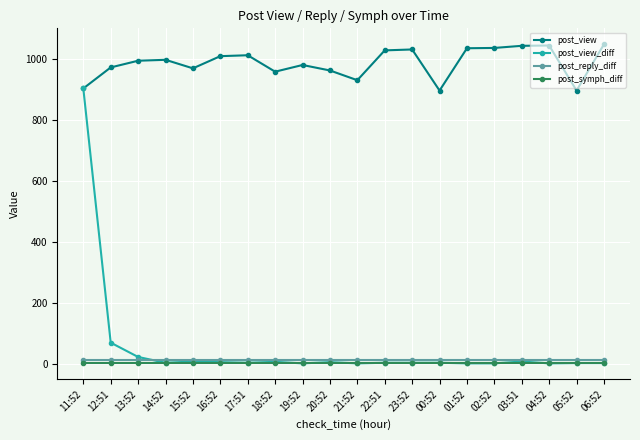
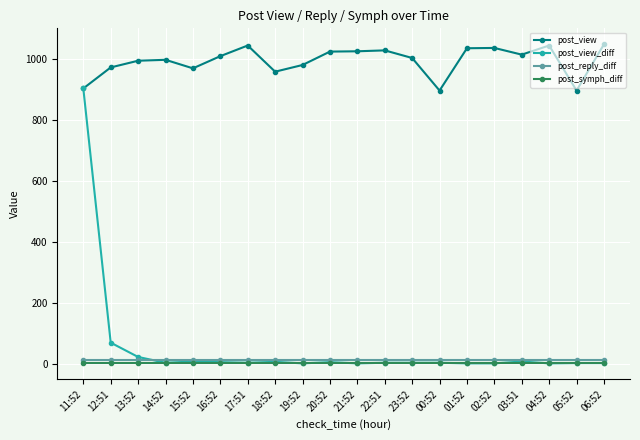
  {
    "post_view": {
      "12:51": 970,
      "13:52": 1000,
      "14:52": 1000,
      "15:52": 970,
      "16:52": 1010,
-     "17:51": 1010,
+     "17:51": 1050,
      "18:52": 960,
      "19:52": 980,
-     "20:52": 960,
-     "21:52": 930,
+     "20:52": 1030,
+     "21:52": 1030,
      "22:51": 1030,
-     "23:52": 1030,
+     "23:52": 1000,
      "00:52": 900,
      "01:52": 1040,
      "02:52": 1040,
-     "03:51": 1040,
+     "03:51": 1020,
      "05:52": 900
    },
    "post_view_diff": {
      "12:51": 70,
      "13:52": 20
    },
    "post_reply_diff": {
      "11:52": 10,
      "12:51": 10,
      "13:52": 10,
      "19:52": 10,
      "21:52": 10,
      "01:52": 10,
      "02:52": 10,
      "04:52": 10,
      "05:52": 10,
      "06:52": 10
    },
    "post_symph_diff": {
      "11:52": 0,
      "12:51": 0,
      "13:52": 0
    }
  }
